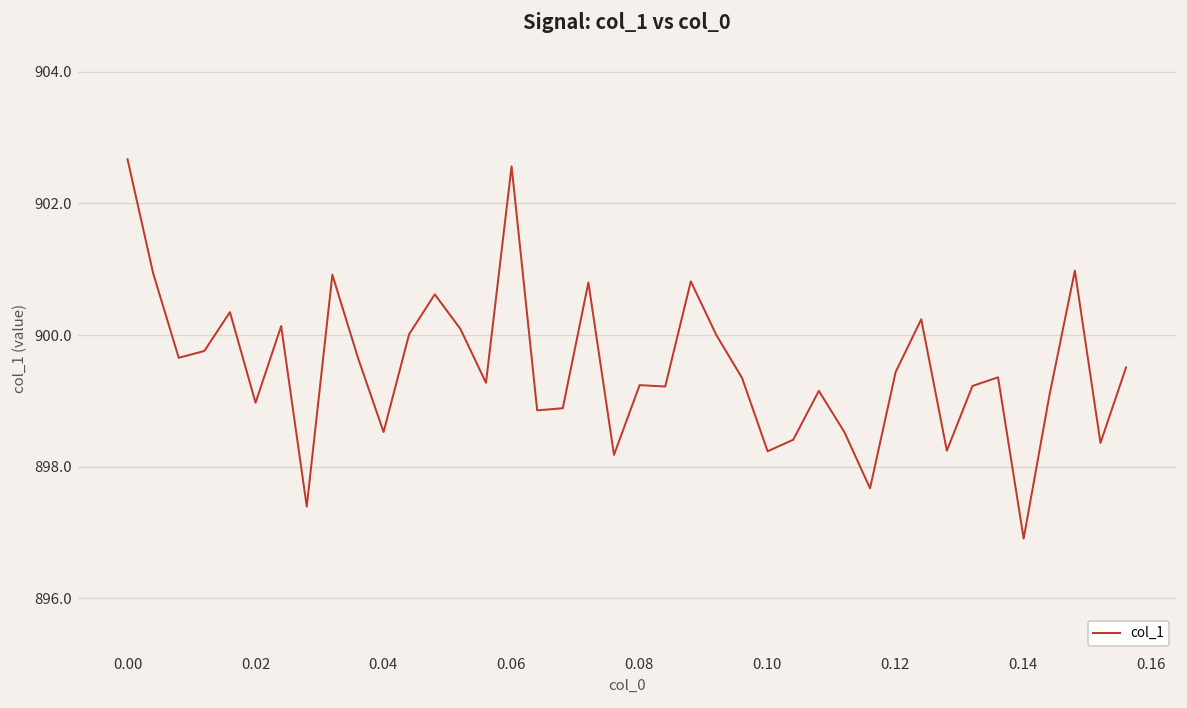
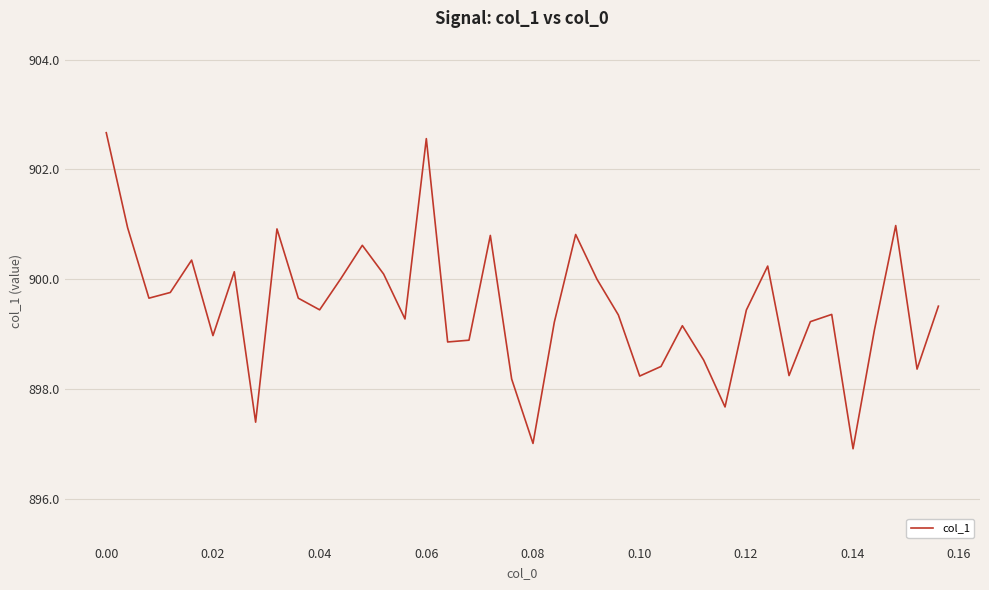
  {
    "0.00": 902.7,
    "0.02": 899.0,
-   "0.04": 898.5,
+   "0.04": 899.4,
    "0.06": 902.6,
-   "0.08": 899.2
+   "0.08": 897.0
  }
